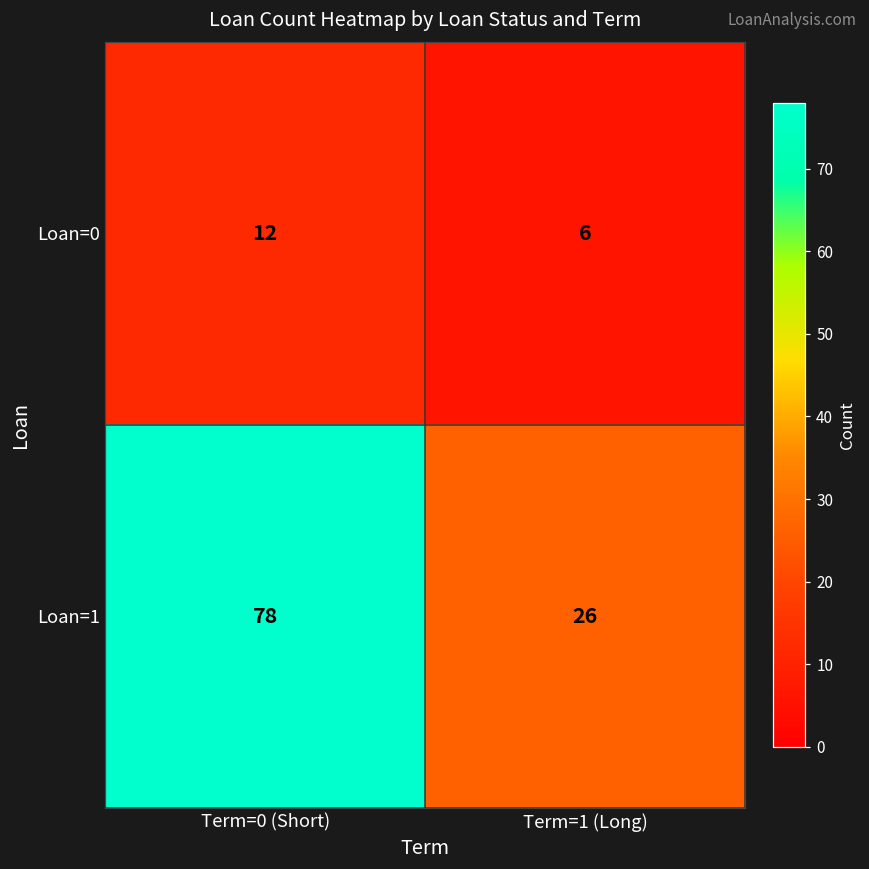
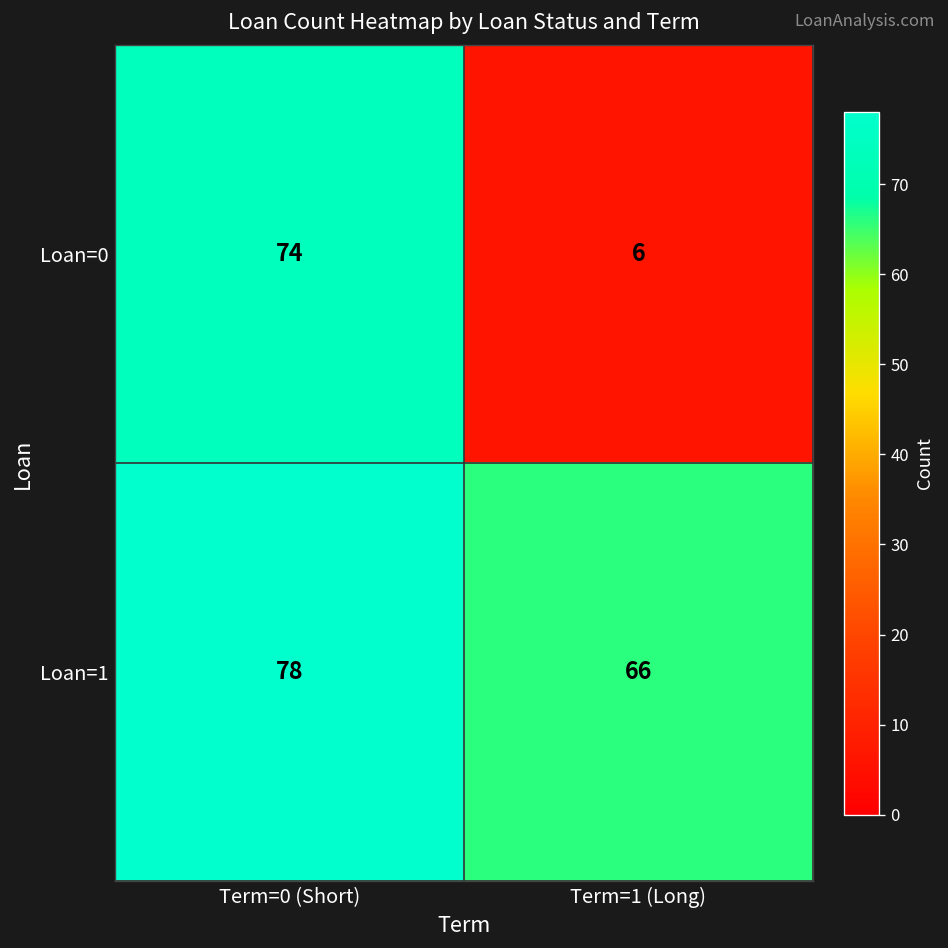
  {
    "Loan=0": {
-     "Term=0 (Short)": 12,
+     "Term=0 (Short)": 74,
      "Term=1 (Long)": 6
    },
    "Loan=1": {
      "Term=0 (Short)": 78,
-     "Term=1 (Long)": 26
+     "Term=1 (Long)": 66
    }
  }
